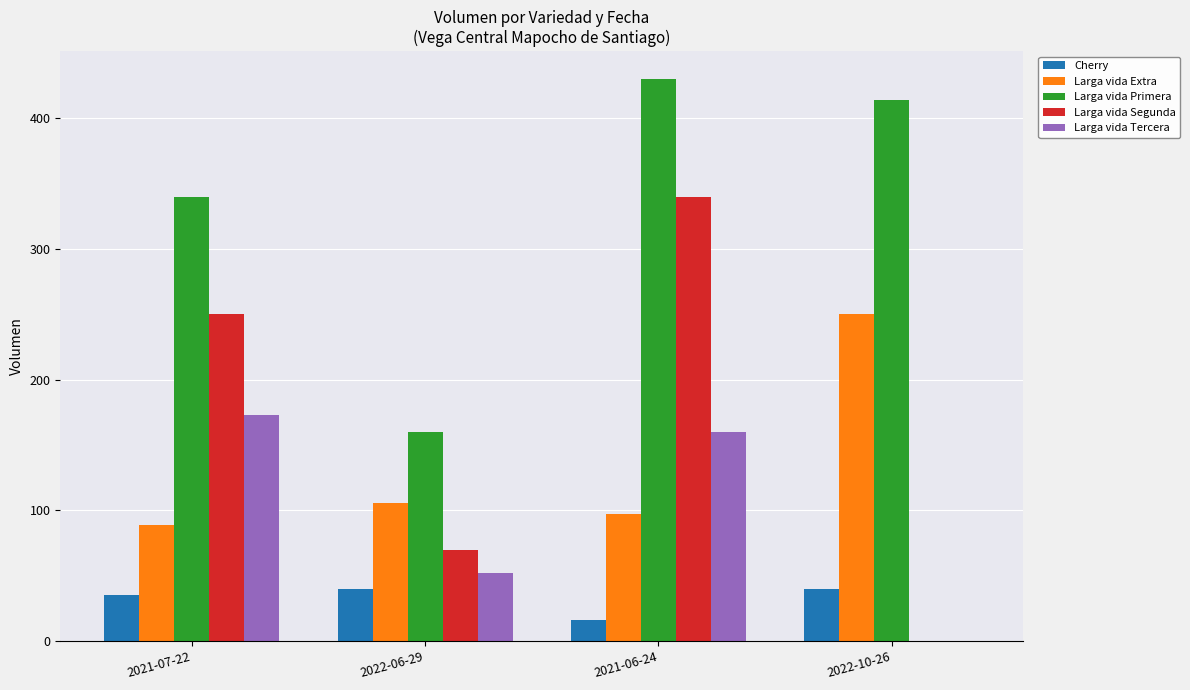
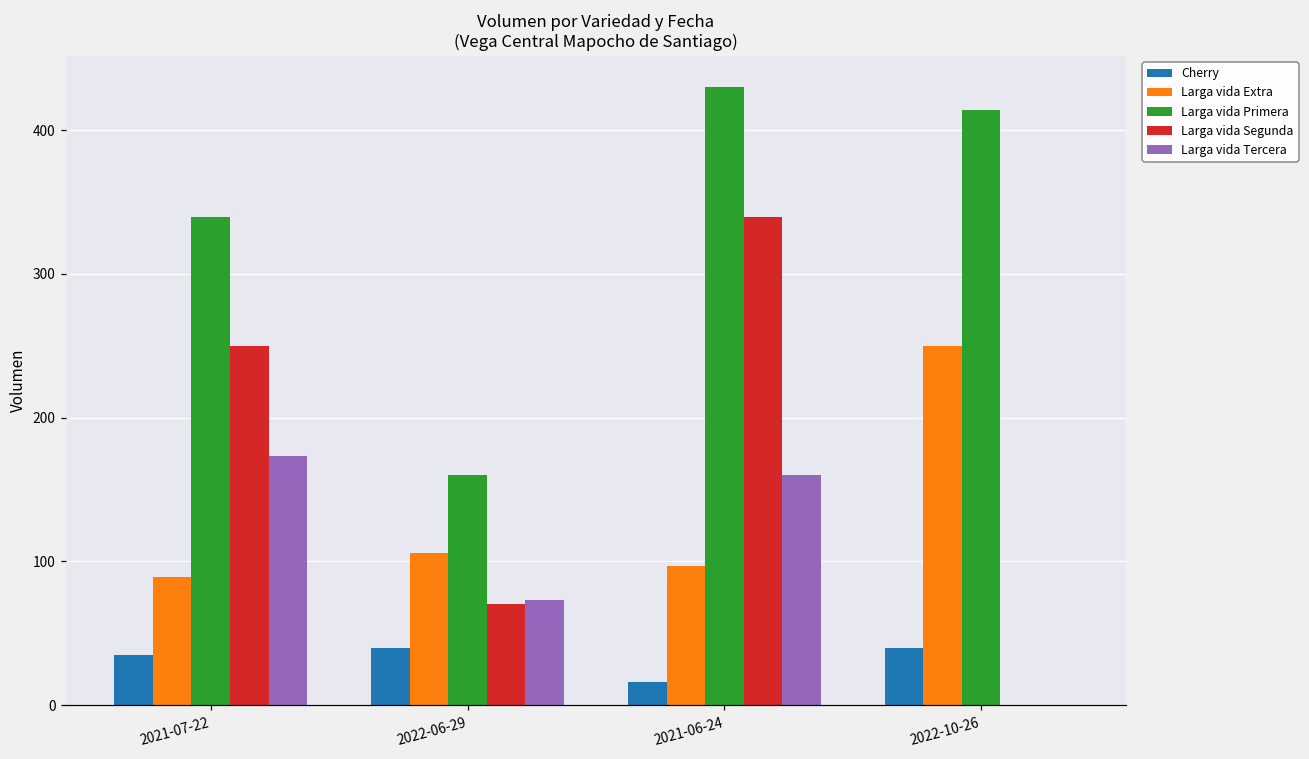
  {
    "Cherry": {
      "2021-07-22": 35,
      "2022-06-29": 40,
      "2021-06-24": 16,
      "2022-10-26": 40
    },
    "Larga vida Extra": {
      "2021-07-22": 89,
      "2022-06-29": 106,
      "2021-06-24": 97,
      "2022-10-26": 250
    },
    "Larga vida Primera": {
      "2021-07-22": 340,
      "2022-06-29": 160,
      "2021-06-24": 430,
      "2022-10-26": 414
    },
    "Larga vida Segunda": {
      "2021-07-22": 250,
      "2022-06-29": 70,
      "2021-06-24": 340,
      "2022-10-26": 0
    },
    "Larga vida Tercera": {
      "2021-07-22": 173,
-     "2022-06-29": 52,
+     "2022-06-29": 73,
      "2021-06-24": 160,
      "2022-10-26": 0
    }
  }
